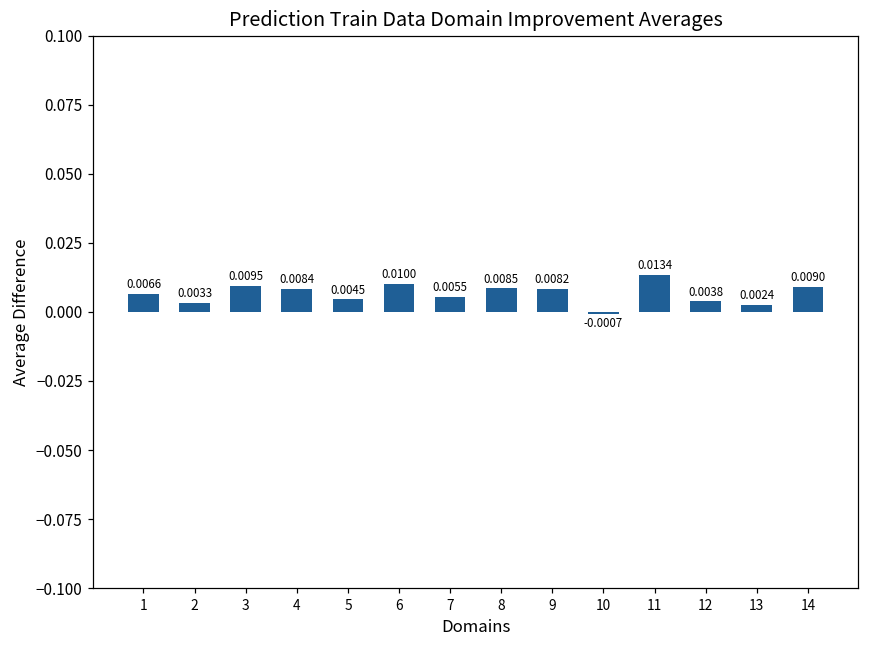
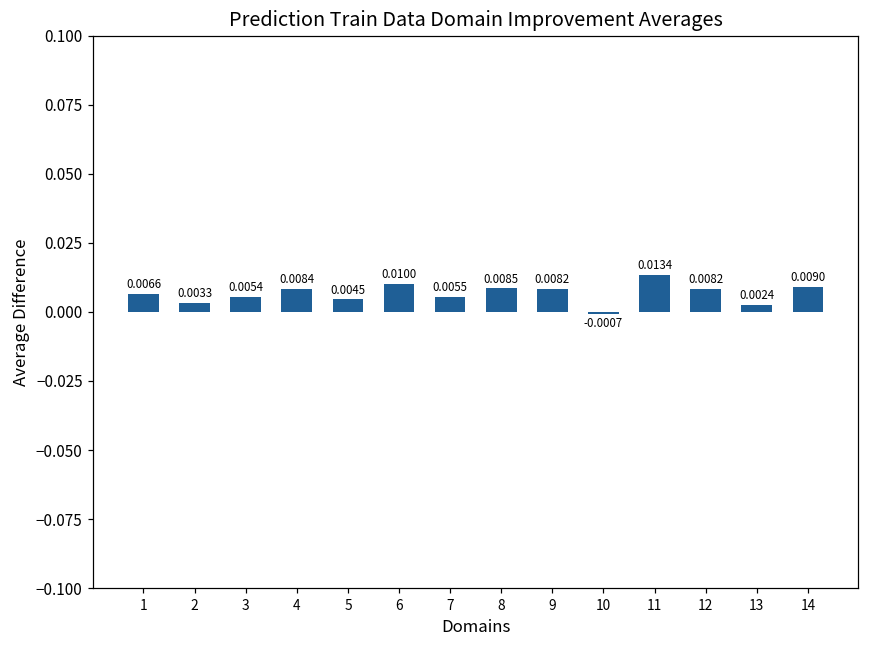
  {
    "1": 0.0066,
    "2": 0.0033,
-   "3": 0.0095,
+   "3": 0.0054,
    "4": 0.0084,
    "5": 0.0045,
    "6": 0.0100,
    "7": 0.0055,
    "8": 0.0085,
    "9": 0.0082,
    "10": -0.0007,
    "11": 0.0134,
-   "12": 0.0038,
+   "12": 0.0082,
    "13": 0.0024,
    "14": 0.0090
  }
